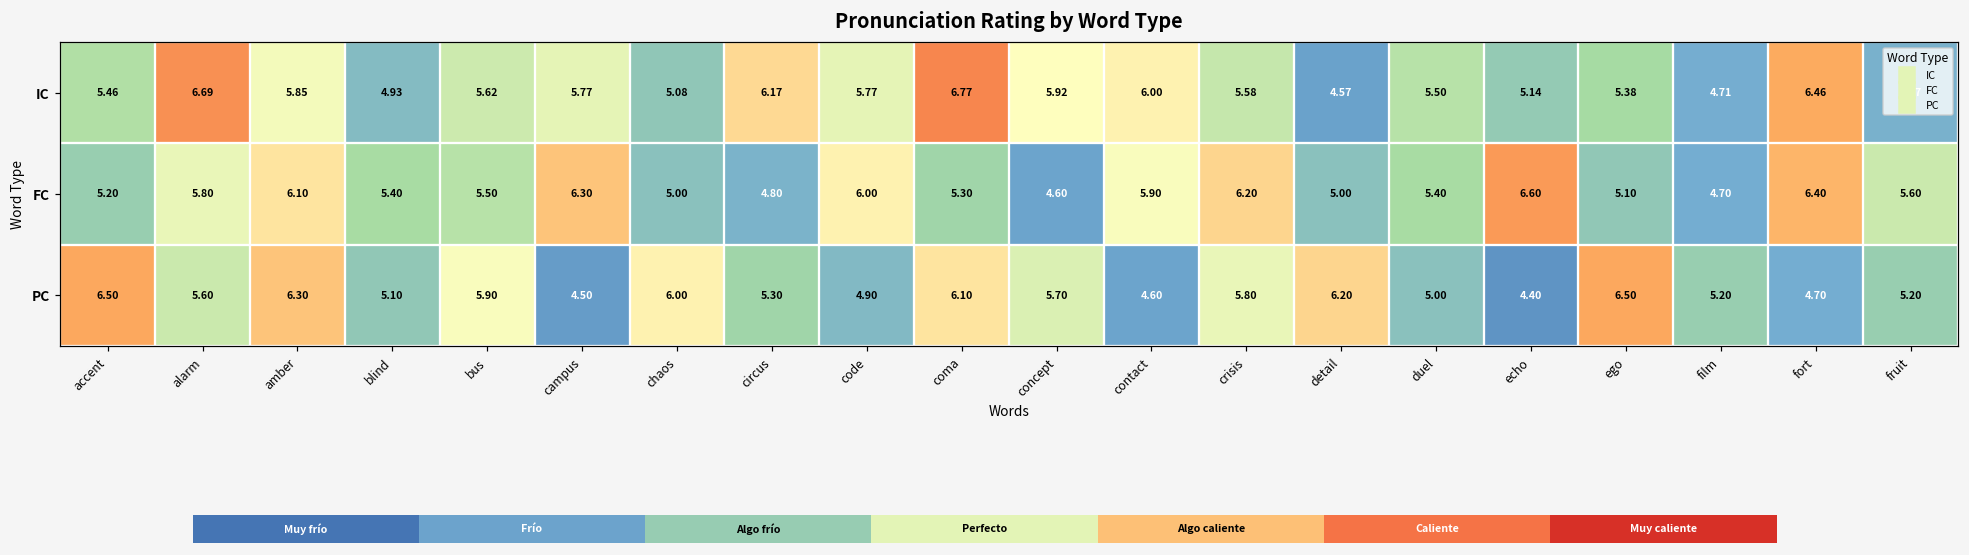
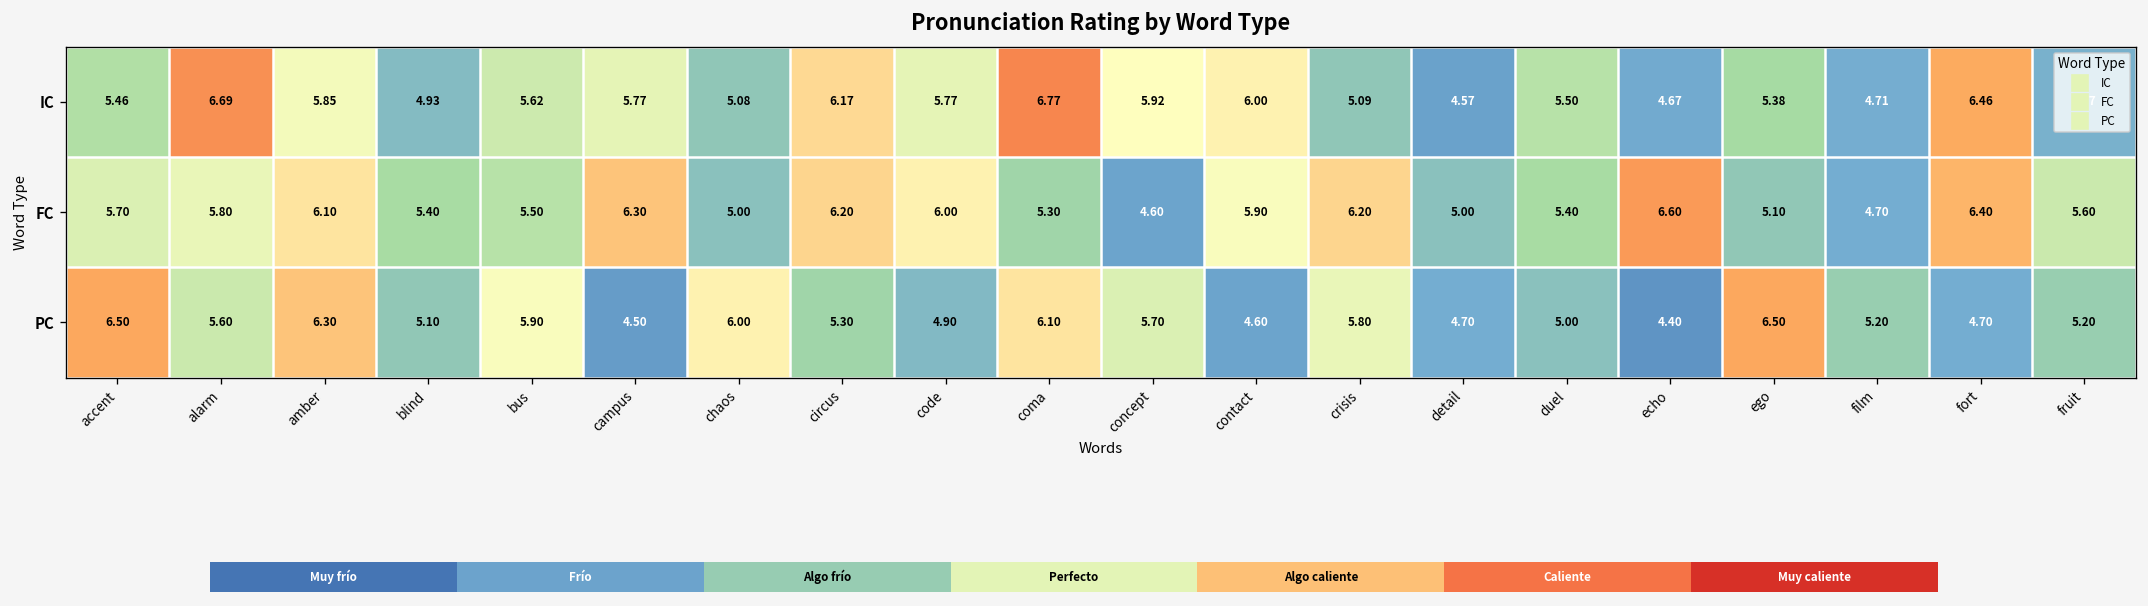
  {
    "Pronunciation Rating by Word Type": {
      "IC": {
        "accent": 5.46,
        "alarm": 6.69,
        "amber": 5.85,
        "blind": 4.93,
        "bus": 5.62,
        "campus": 5.77,
        "chaos": 5.08,
        "circus": 6.17,
        "code": 5.77,
        "coma": 6.77,
        "concept": 5.92,
        "contact": 6.00,
-       "crisis": 5.58,
+       "crisis": 5.09,
        "detail": 4.57,
        "duel": 5.50,
-       "echo": 5.14,
+       "echo": 4.67,
        "ego": 5.38,
        "film": 4.71,
        "fort": 6.46
      },
      "FC": {
-       "accent": 5.20,
+       "accent": 5.70,
        "alarm": 5.80,
        "amber": 6.10,
        "blind": 5.40,
        "bus": 5.50,
        "campus": 6.30,
        "chaos": 5.00,
-       "circus": 4.80,
+       "circus": 6.20,
        "code": 6.00,
        "coma": 5.30,
        "concept": 4.60,
        "contact": 5.90,
        "crisis": 6.20,
        "detail": 5.00,
        "duel": 5.40,
        "echo": 6.60,
        "ego": 5.10,
        "film": 4.70,
        "fort": 6.40,
        "fruit": 5.60
      },
      "PC": {
        "accent": 6.50,
        "alarm": 5.60,
        "amber": 6.30,
        "blind": 5.10,
        "bus": 5.90,
        "campus": 4.50,
        "chaos": 6.00,
        "circus": 5.30,
        "code": 4.90,
        "coma": 6.10,
        "concept": 5.70,
        "contact": 4.60,
        "crisis": 5.80,
-       "detail": 6.20,
+       "detail": 4.70,
        "duel": 5.00,
        "echo": 4.40,
        "ego": 6.50,
        "film": 5.20,
        "fort": 4.70,
        "fruit": 5.20
      }
    }
  }
